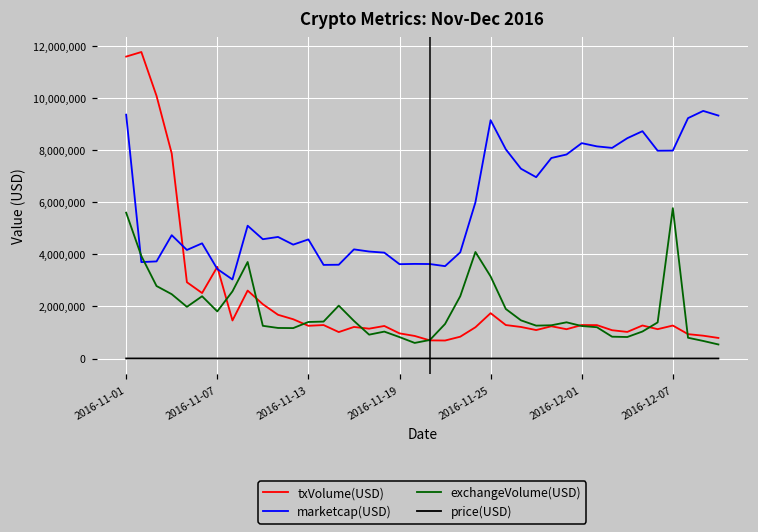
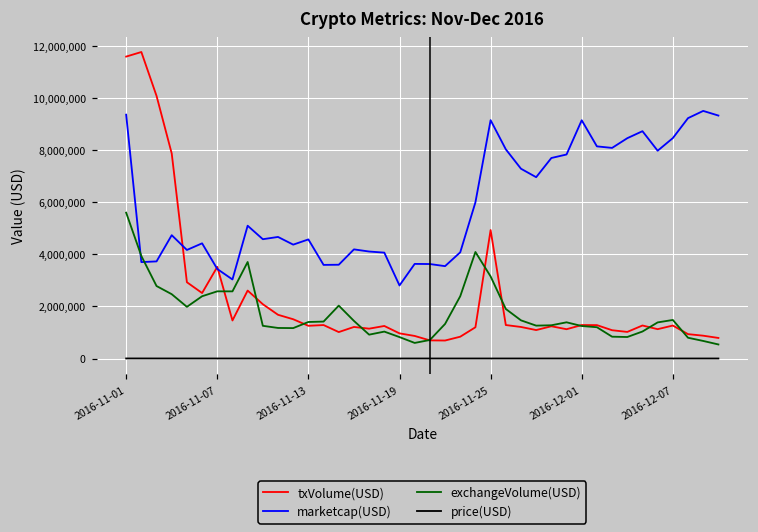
  {
    "txVolume(USD)": {
      "2016-11-01": "11,600,000",
      "2016-11-13": "1,300,000",
      "2016-11-19": "1,000,000",
-     "2016-11-25": "1,700,000",
+     "2016-11-25": "4,900,000",
      "2016-12-07": "1,300,000"
    },
    "marketcap(USD)": {
      "2016-11-01": "9,400,000",
      "2016-11-13": "4,600,000",
-     "2016-11-19": "3,600,000",
+     "2016-11-19": "2,800,000",
      "2016-11-25": "9,200,000",
-     "2016-12-01": "8,300,000",
-     "2016-12-07": "8,000,000"
+     "2016-12-01": "9,100,000",
+     "2016-12-07": "8,500,000"
    },
    "exchangeVolume(USD)": {
      "2016-11-01": "5,600,000",
-     "2016-11-07": "1,800,000",
+     "2016-11-07": "2,600,000",
      "2016-11-13": "1,400,000",
      "2016-11-19": "800,000",
      "2016-11-25": "3,200,000",
-     "2016-12-07": "5,800,000"
+     "2016-12-07": "1,500,000"
    },
    "price(USD)": {
      "2016-11-01": "0",
      "2016-11-07": "0",
      "2016-11-13": "0",
      "2016-11-19": "0",
      "2016-11-25": "0",
      "2016-12-01": "0",
      "2016-12-07": "0"
    }
  }
